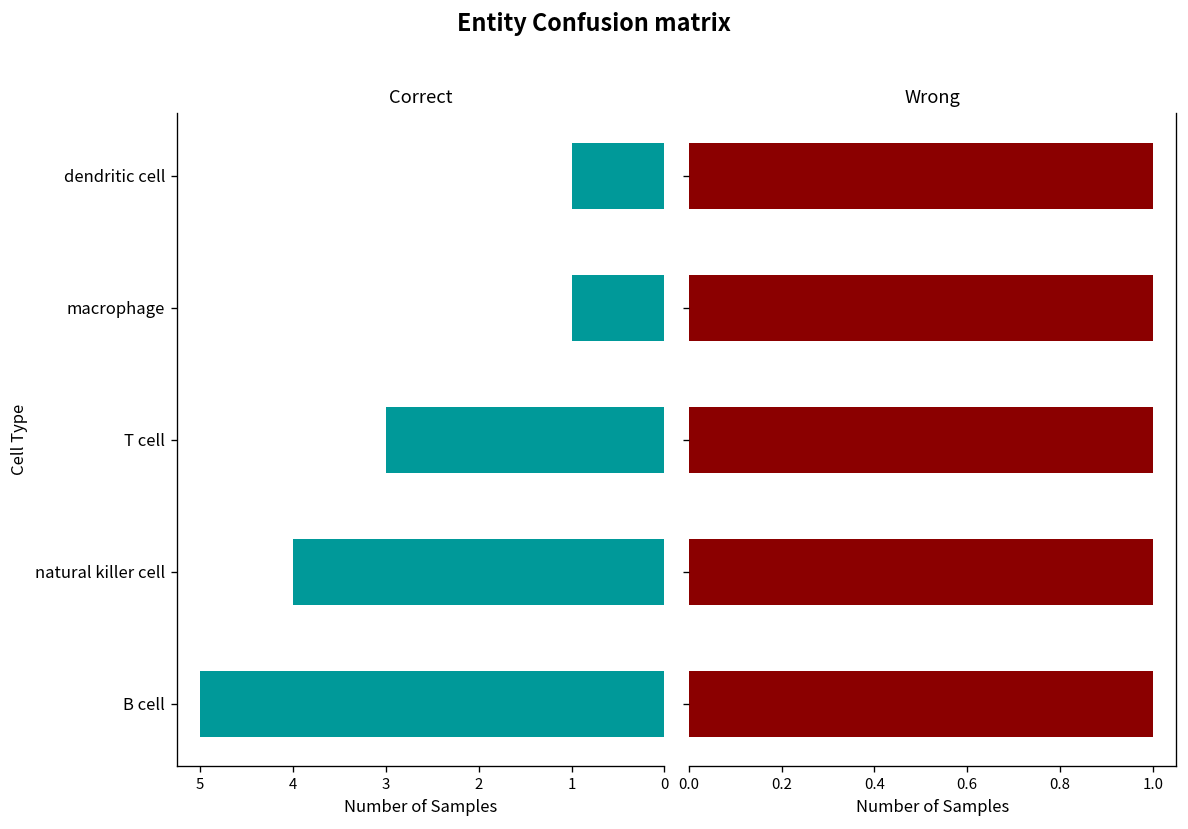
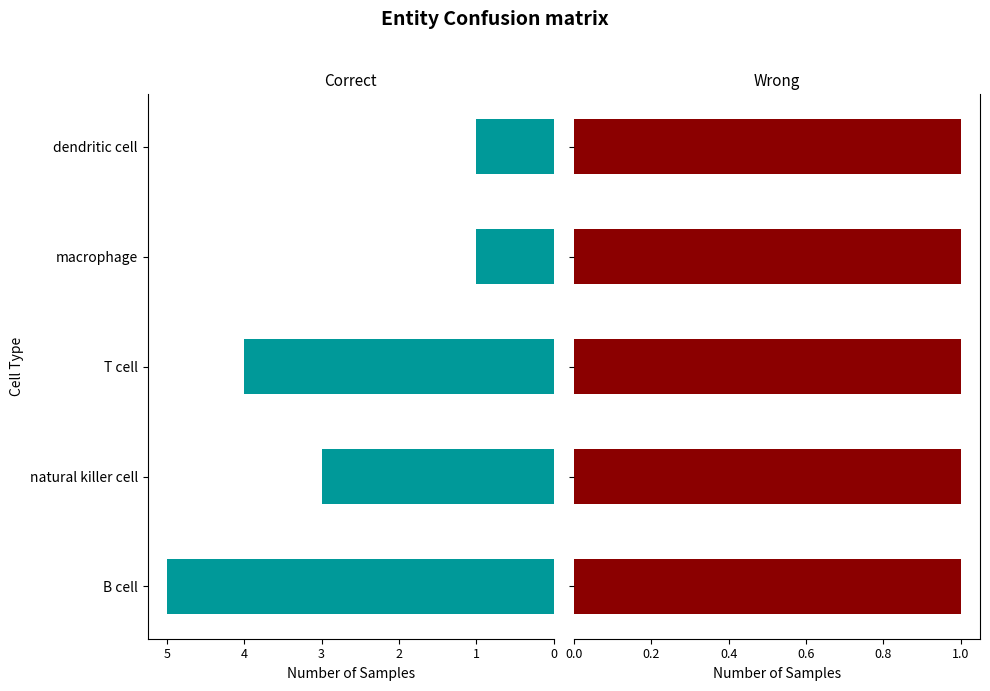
  {
    "Correct": {
      "dendritic cell": 1,
      "macrophage": 1,
-     "T cell": 3,
-     "natural killer cell": 4,
+     "T cell": 4,
+     "natural killer cell": 3,
      "B cell": 5
    }
  }
